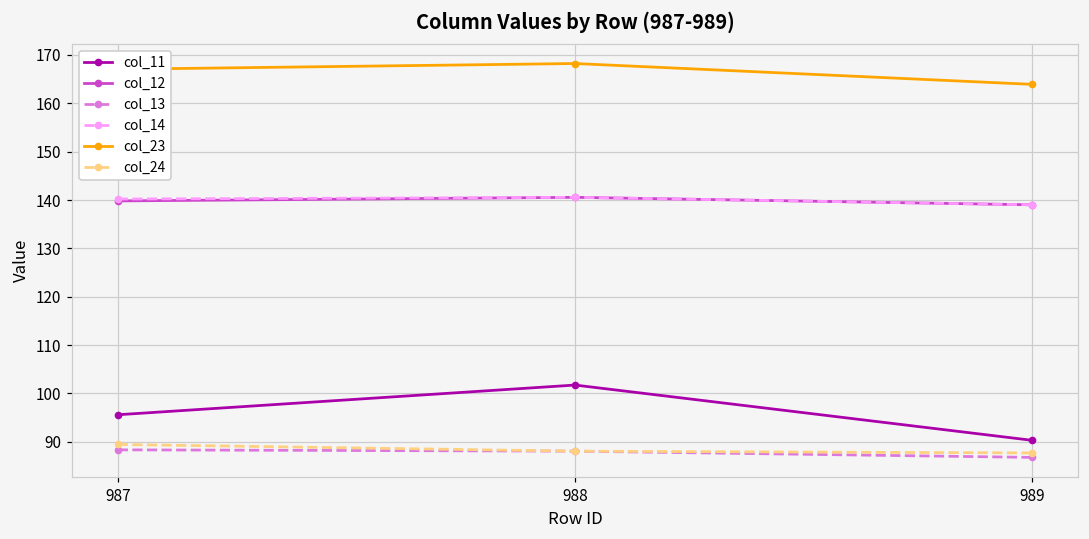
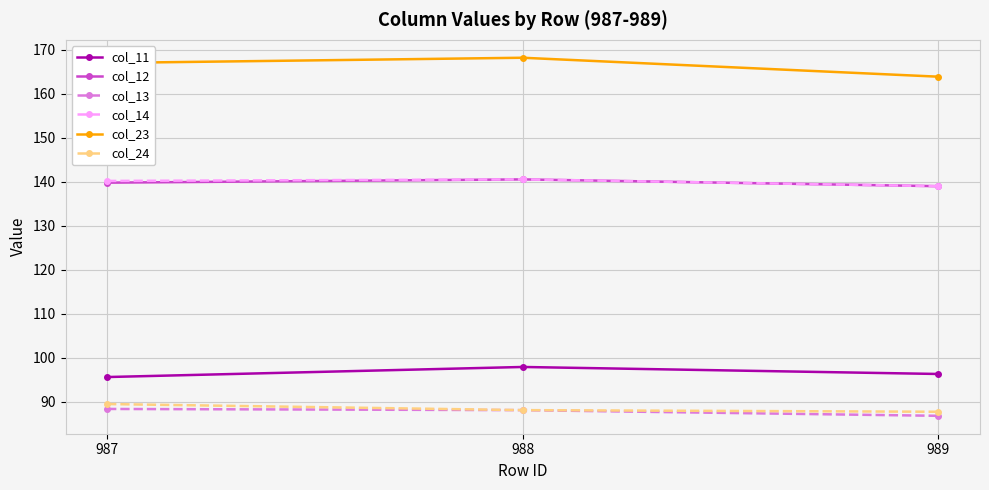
  {
    "col_11": {
      "987": 96,
-     "988": 102,
-     "989": 90
+     "988": 98,
+     "989": 96
    },
    "col_23": {
      "988": 168,
      "989": 164
    },
    "col_24": {
      "987": 89,
      "989": 88
    }
  }
